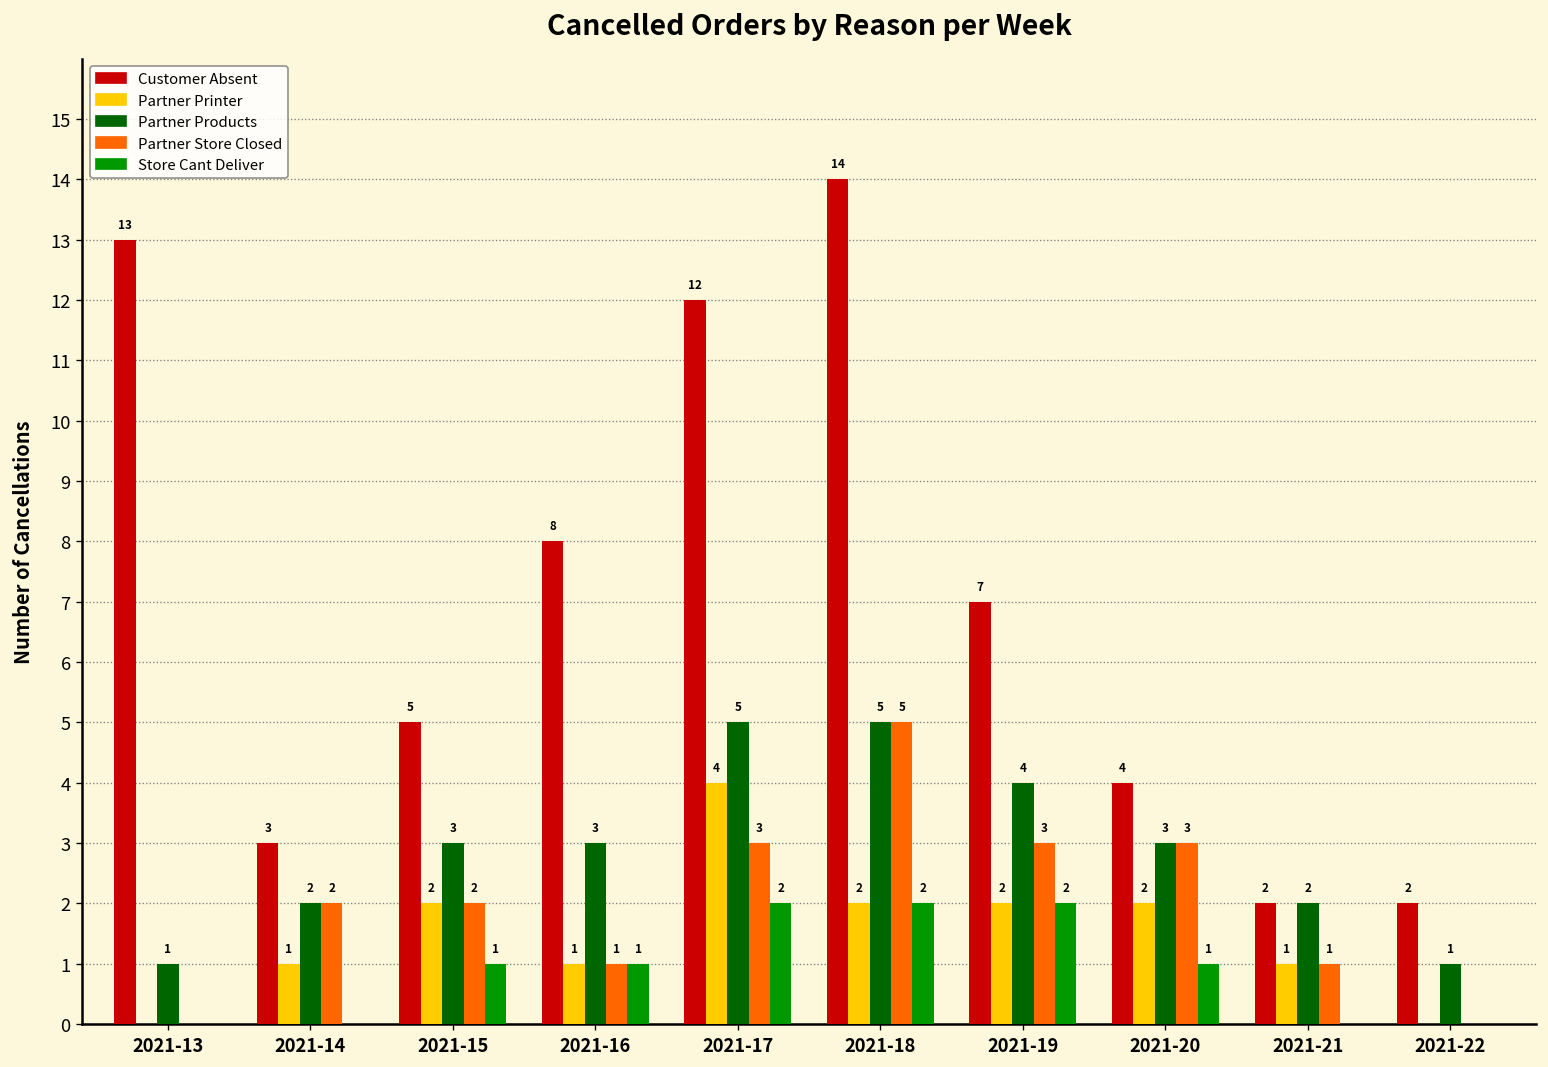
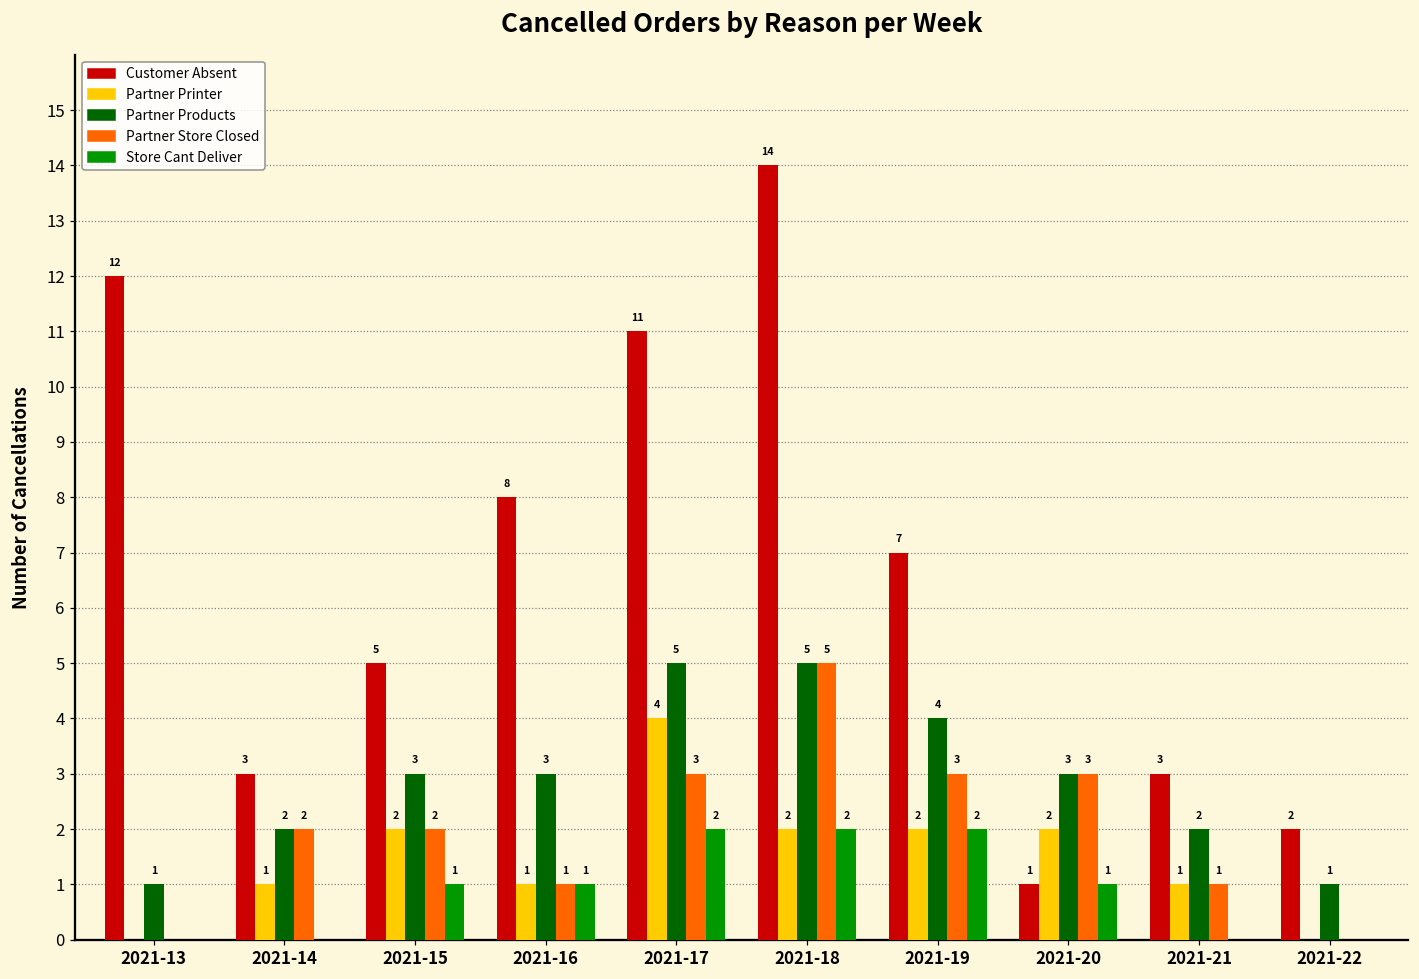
  {
    "Customer Absent": {
-     "2021-13": 13,
+     "2021-13": 12,
      "2021-14": 3,
      "2021-15": 5,
      "2021-16": 8,
-     "2021-17": 12,
+     "2021-17": 11,
      "2021-18": 14,
      "2021-19": 7,
-     "2021-20": 4,
-     "2021-21": 2,
+     "2021-20": 1,
+     "2021-21": 3,
      "2021-22": 2
    },
    "Partner Printer": {
      "2021-14": 1,
      "2021-15": 2,
      "2021-16": 1,
      "2021-17": 4,
      "2021-18": 2,
      "2021-19": 2,
      "2021-20": 2,
      "2021-21": 1
    },
    "Partner Store Closed": {
      "2021-14": 2,
      "2021-15": 2,
      "2021-16": 1,
      "2021-17": 3,
      "2021-18": 5,
      "2021-19": 3,
      "2021-20": 3,
      "2021-21": 1
    }
  }
